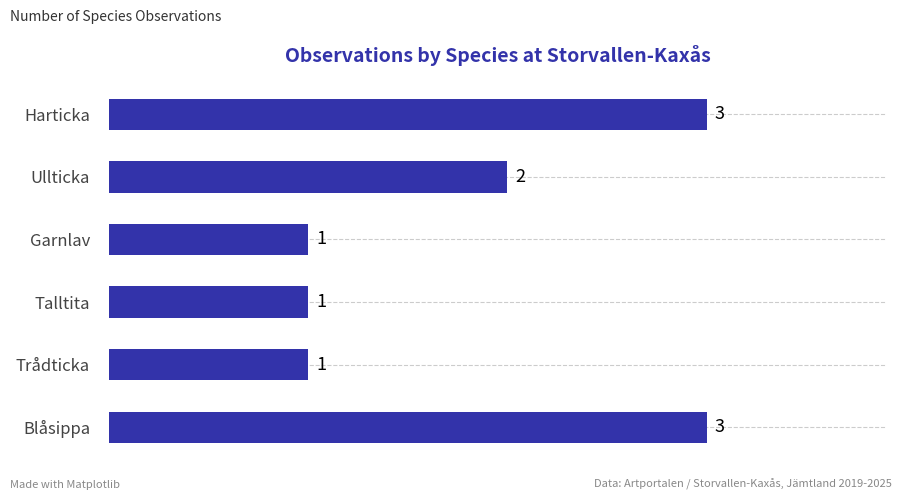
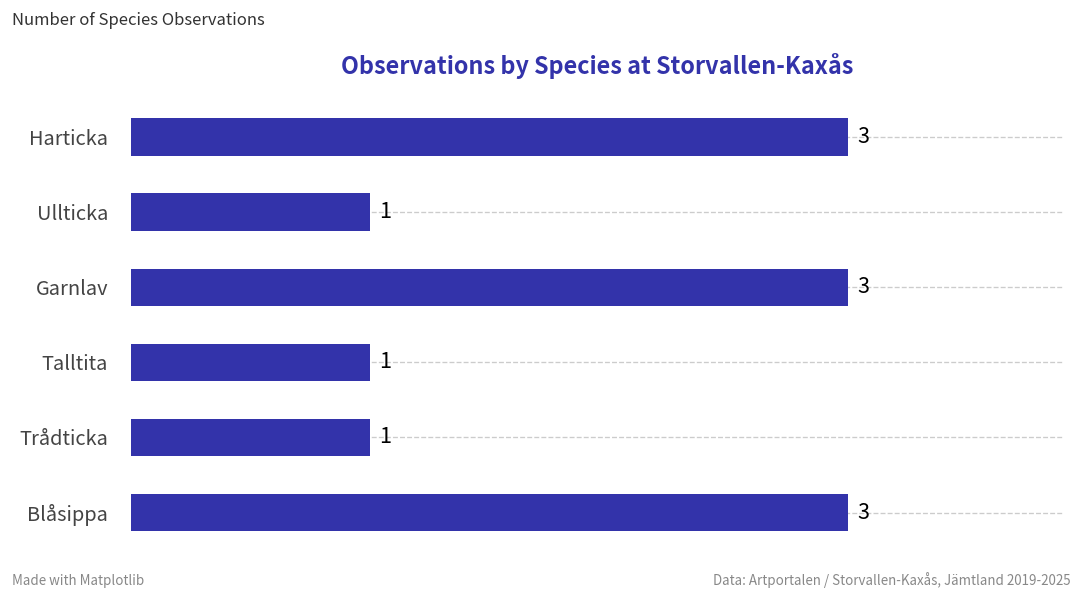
  {
    "Harticka": 3,
-   "Ullticka": 2,
-   "Garnlav": 1,
+   "Ullticka": 1,
+   "Garnlav": 3,
    "Talltita": 1,
    "Trådticka": 1,
    "Blåsippa": 3
  }
